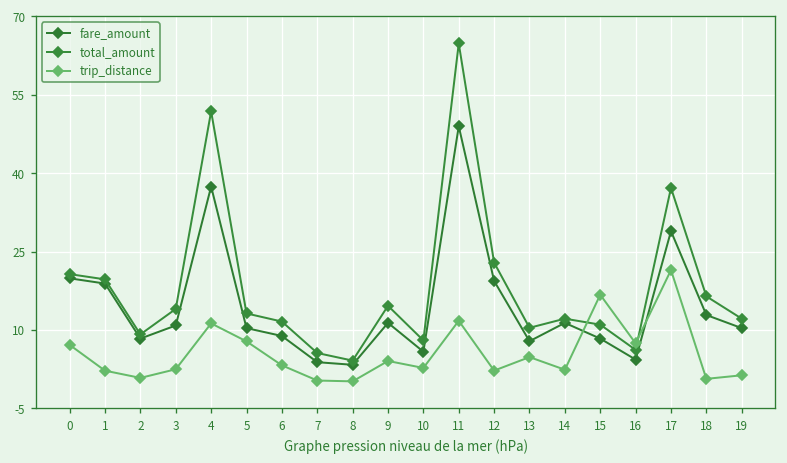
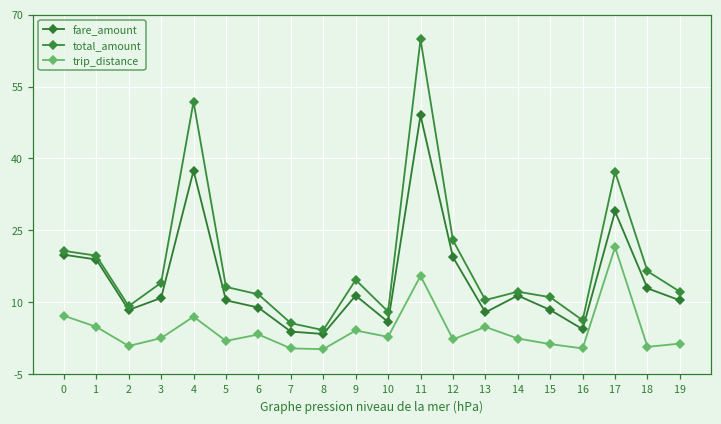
  {
    "trip_distance": {
      "0": 7,
-     "1": 2,
+     "1": 5,
      "2": 1,
      "3": 3,
-     "4": 11,
-     "5": 8,
+     "4": 7,
+     "5": 2,
      "6": 3,
      "7": 1,
      "8": 0,
      "9": 4,
      "10": 3,
-     "11": 12,
+     "11": 16,
      "12": 2,
      "13": 5,
      "14": 3,
-     "15": 17,
-     "16": 8,
+     "15": 1,
+     "16": 1,
      "17": 22,
      "18": 1,
      "19": 2
    }
  }
